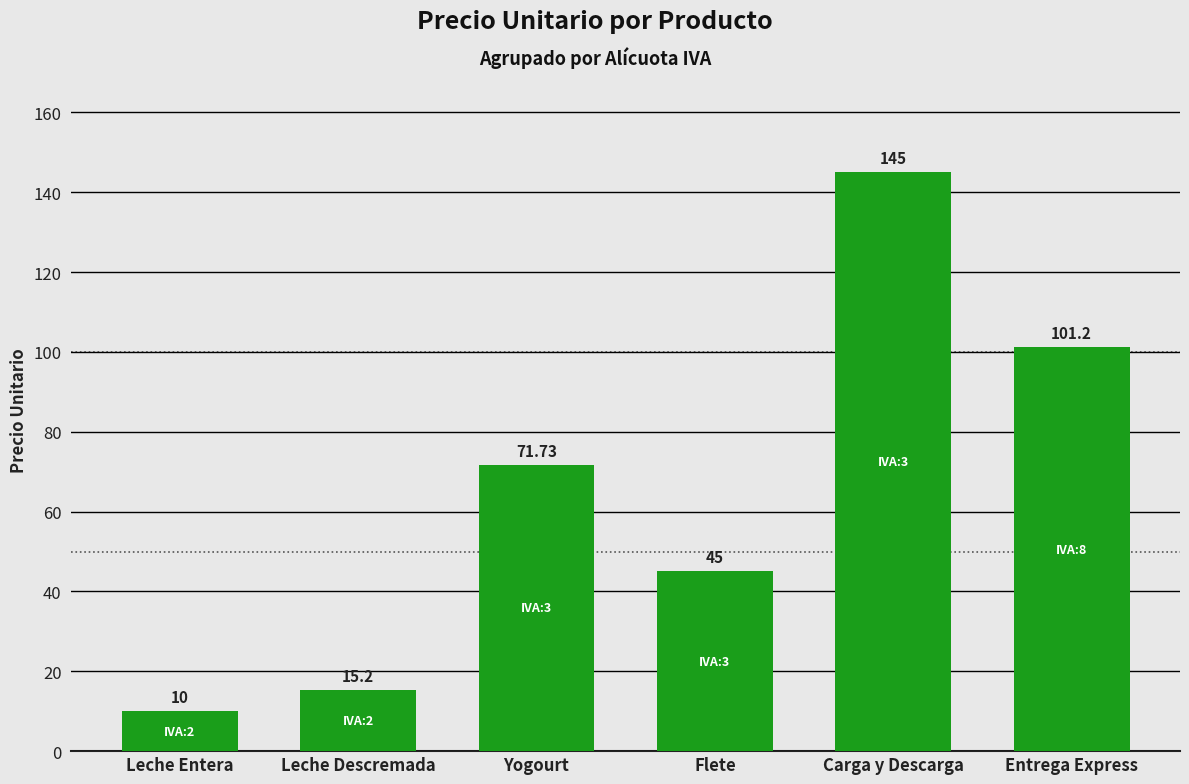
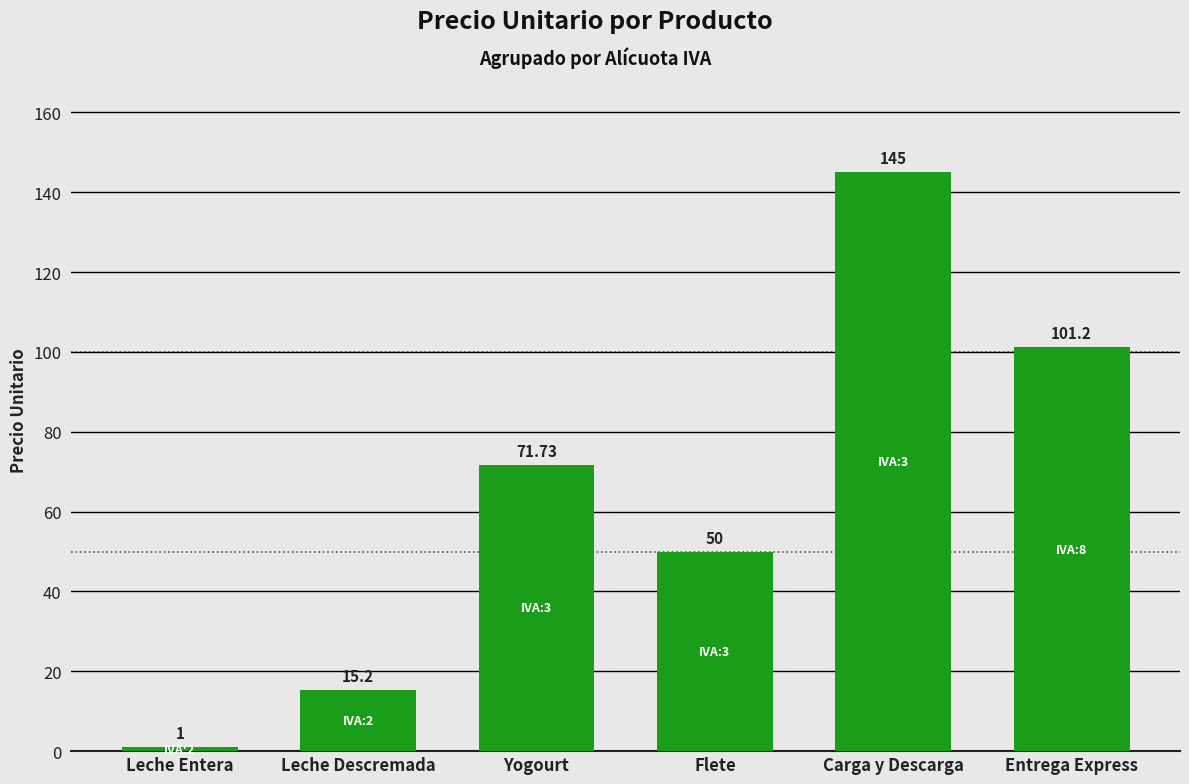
  {
-   "Leche Entera": 10,
+   "Leche Entera": 1,
    "Leche Descremada": 15.2,
    "Yogourt": 71.73,
-   "Flete": 45,
+   "Flete": 50,
    "Carga y Descarga": 145,
    "Entrega Express": 101.2
  }
